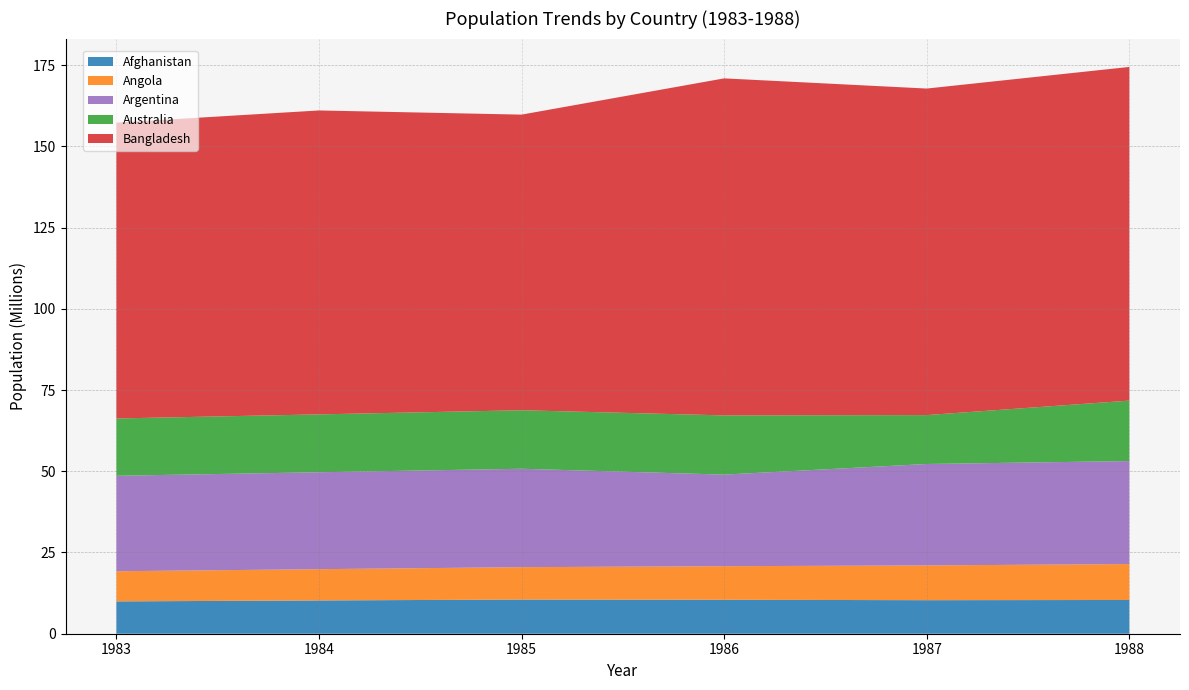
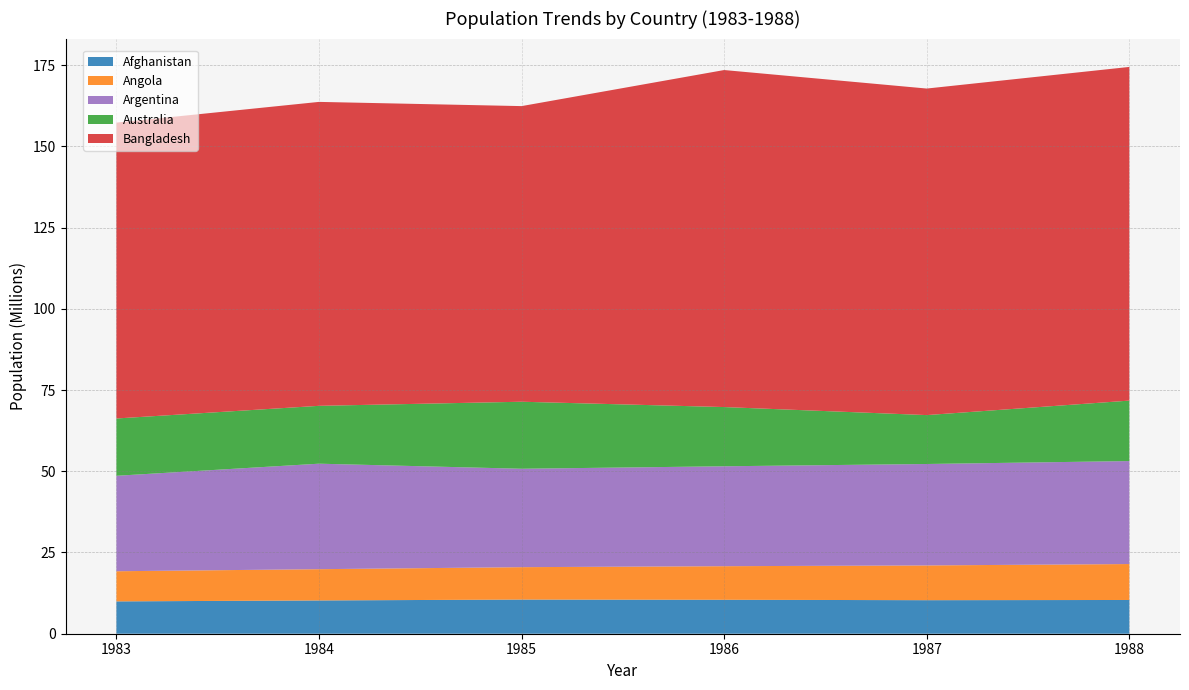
  {
    "Afghanistan": {
      "1983": 10,
      "1984": 10,
      "1985": 11,
      "1986": 10,
      "1987": 10,
      "1988": 10
    },
    "Angola": {
      "1983": 9,
      "1984": 10,
      "1985": 10,
      "1986": 10,
      "1987": 11,
      "1988": 11
    },
    "Argentina": {
      "1983": 29,
-     "1984": 30,
+     "1984": 32,
      "1985": 30,
-     "1986": 28,
+     "1986": 31,
      "1987": 31,
      "1988": 32
    },
    "Australia": {
      "1983": 18,
      "1984": 18,
-     "1985": 18,
+     "1985": 21,
      "1986": 18,
      "1987": 15,
      "1988": 19
    },
    "Bangladesh": {
      "1984": 94,
      "1985": 91,
      "1986": 104,
      "1987": 100,
      "1988": 103
    }
  }
